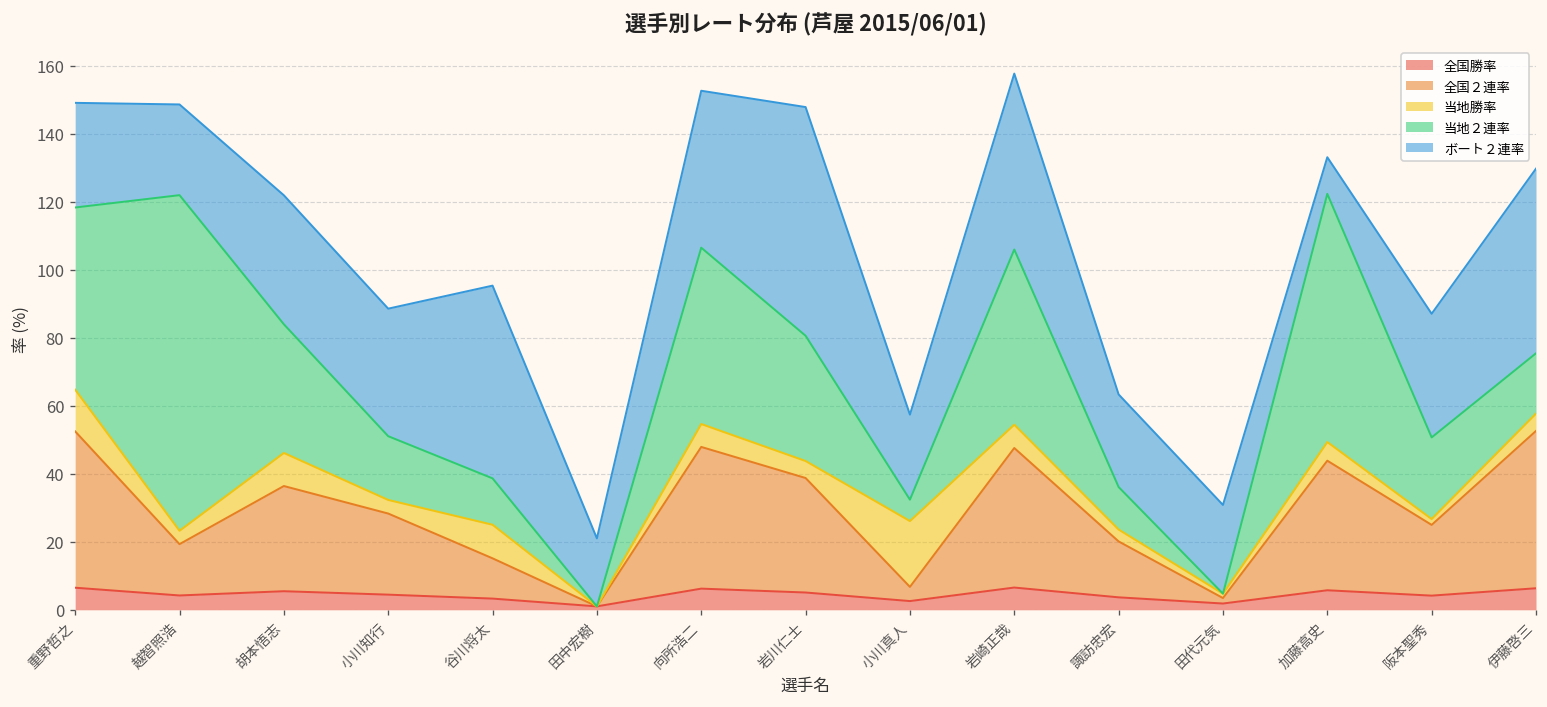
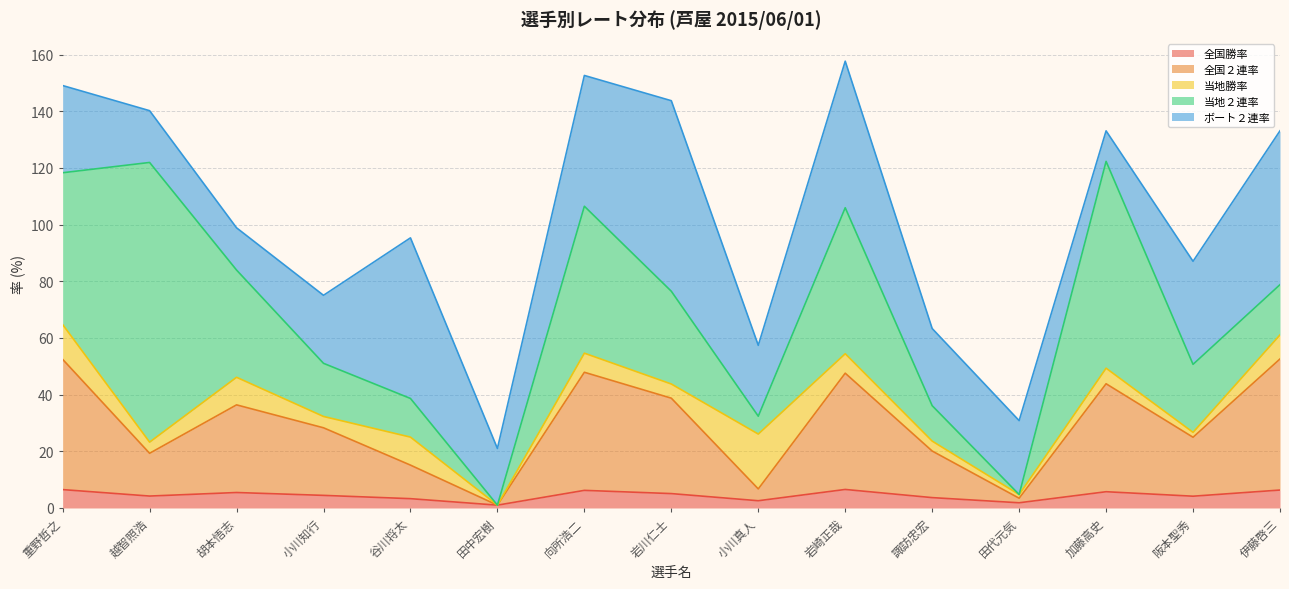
  {
    "当地勝率": {
      "重野哲之": 12,
      "越智照浩": 4,
      "胡本悟志": 10,
      "小川知行": 4,
      "谷川将太": 10,
      "向所浩二": 7,
      "岩川仁士": 5,
      "小川真人": 19,
      "岩崎正哉": 7,
      "諏訪忠宏": 4,
      "加藤高史": 5,
      "阪本聖秀": 2,
-     "伊藤啓三": 5
+     "伊藤啓三": 8
    },
    "当地２連率": {
      "重野哲之": 54,
      "越智照浩": 99,
      "胡本悟志": 38,
      "小川知行": 19,
      "谷川将太": 14,
      "向所浩二": 52,
-     "岩川仁士": 37,
+     "岩川仁士": 33,
      "小川真人": 6,
      "岩崎正哉": 52,
      "諏訪忠宏": 13,
      "加藤高史": 73,
      "阪本聖秀": 24,
      "伊藤啓三": 18
    },
    "ボート２連率": {
      "重野哲之": 31,
-     "越智照浩": 27,
-     "胡本悟志": 38,
-     "小川知行": 38,
+     "越智照浩": 18,
+     "胡本悟志": 15,
+     "小川知行": 24,
      "谷川将太": 57,
      "田中宏樹": 20,
      "向所浩二": 46,
      "岩川仁士": 67,
      "小川真人": 25,
      "岩崎正哉": 52,
      "諏訪忠宏": 27,
      "田代元気": 26,
      "加藤高史": 11,
      "阪本聖秀": 36,
      "伊藤啓三": 54
    }
  }
